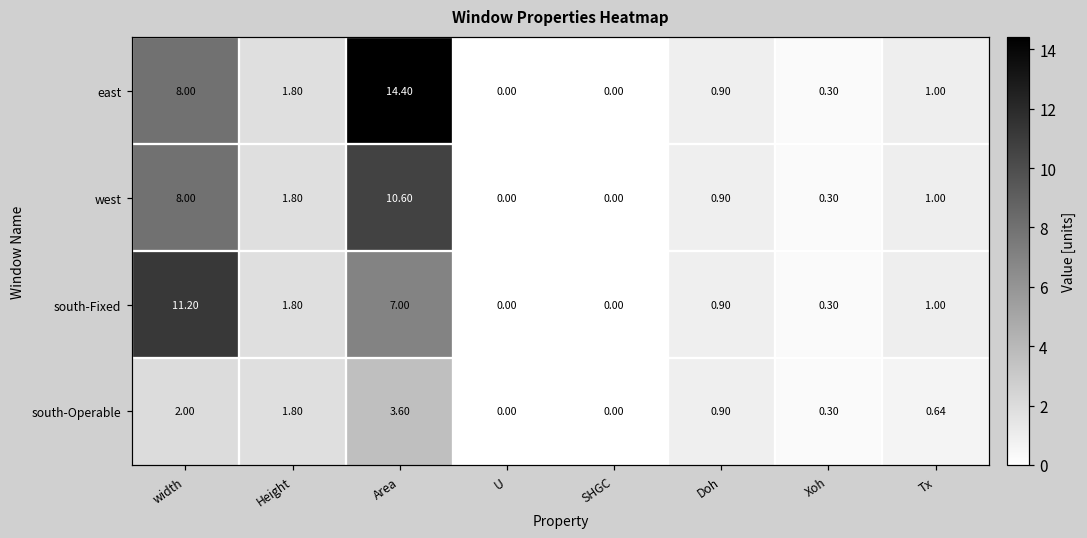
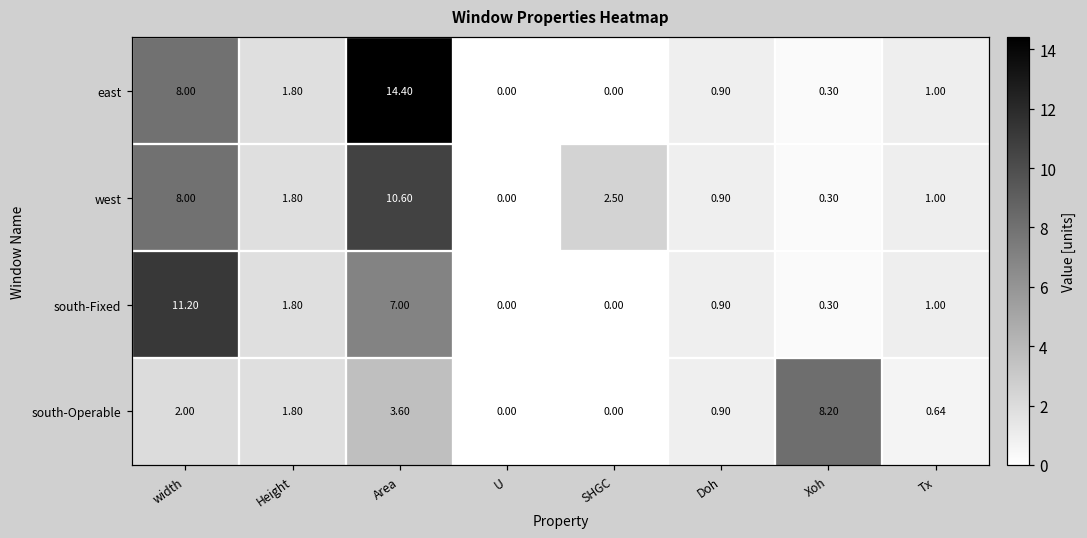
  {
    "east": {
      "width": 8.00,
      "Height": 1.80,
      "Area": 14.40,
      "U": 0.00,
      "SHGC": 0.00,
      "Doh": 0.90,
      "Xoh": 0.30,
      "Tx": 1.00
    },
    "west": {
      "width": 8.00,
      "Height": 1.80,
      "Area": 10.60,
      "U": 0.00,
-     "SHGC": 0.00,
+     "SHGC": 2.50,
      "Doh": 0.90,
      "Xoh": 0.30,
      "Tx": 1.00
    },
    "south-Fixed": {
      "width": 11.20,
      "Height": 1.80,
      "Area": 7.00,
      "U": 0.00,
      "SHGC": 0.00,
      "Doh": 0.90,
      "Xoh": 0.30,
      "Tx": 1.00
    },
    "south-Operable": {
      "width": 2.00,
      "Height": 1.80,
      "Area": 3.60,
      "U": 0.00,
      "SHGC": 0.00,
      "Doh": 0.90,
-     "Xoh": 0.30,
+     "Xoh": 8.20,
      "Tx": 0.64
    }
  }
